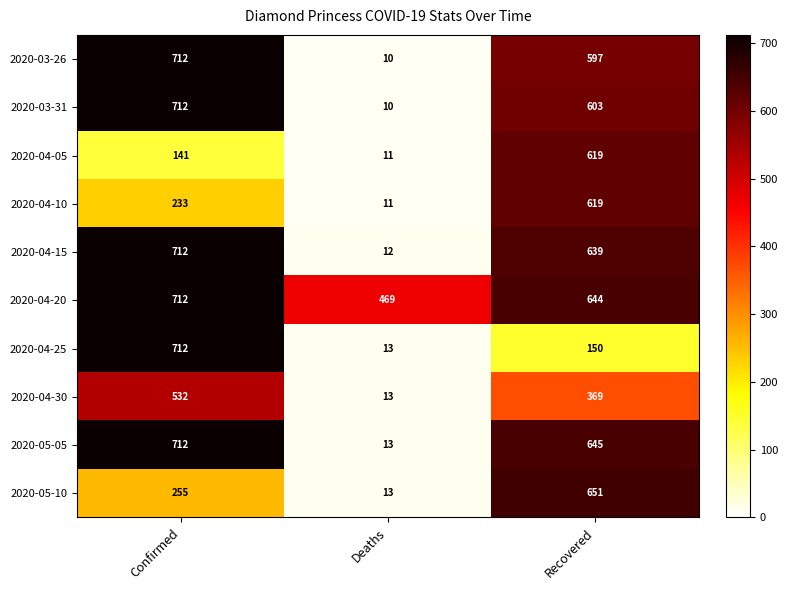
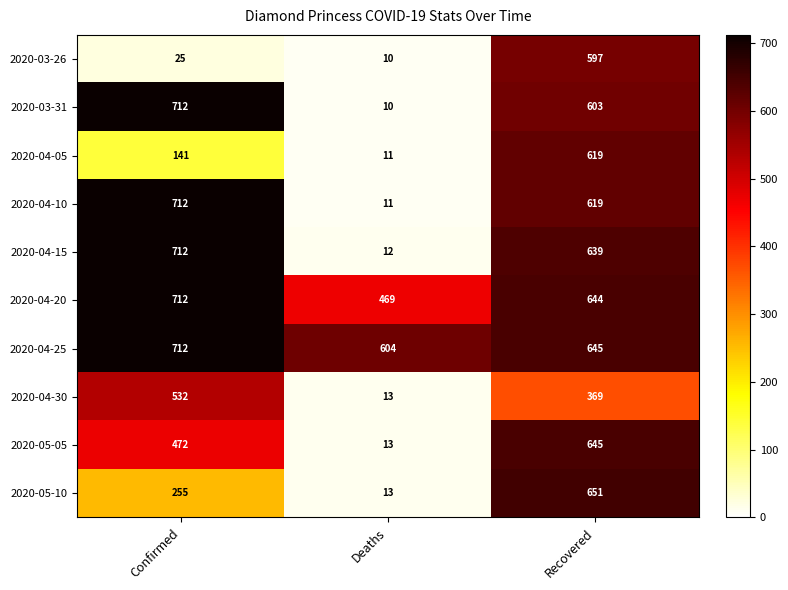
  {
    "2020-03-26": {
-     "Confirmed": 712,
+     "Confirmed": 25,
      "Deaths": 10,
      "Recovered": 597
    },
    "2020-03-31": {
      "Confirmed": 712,
      "Deaths": 10,
      "Recovered": 603
    },
    "2020-04-05": {
      "Confirmed": 141,
      "Deaths": 11,
      "Recovered": 619
    },
    "2020-04-10": {
-     "Confirmed": 233,
+     "Confirmed": 712,
      "Deaths": 11,
      "Recovered": 619
    },
    "2020-04-15": {
      "Confirmed": 712,
      "Deaths": 12,
      "Recovered": 639
    },
    "2020-04-20": {
      "Confirmed": 712,
      "Deaths": 469,
      "Recovered": 644
    },
    "2020-04-25": {
      "Confirmed": 712,
-     "Deaths": 13,
-     "Recovered": 150
+     "Deaths": 604,
+     "Recovered": 645
    },
    "2020-04-30": {
      "Confirmed": 532,
      "Deaths": 13,
      "Recovered": 369
    },
    "2020-05-05": {
-     "Confirmed": 712,
+     "Confirmed": 472,
      "Deaths": 13,
      "Recovered": 645
    },
    "2020-05-10": {
      "Confirmed": 255,
      "Deaths": 13,
      "Recovered": 651
    }
  }
